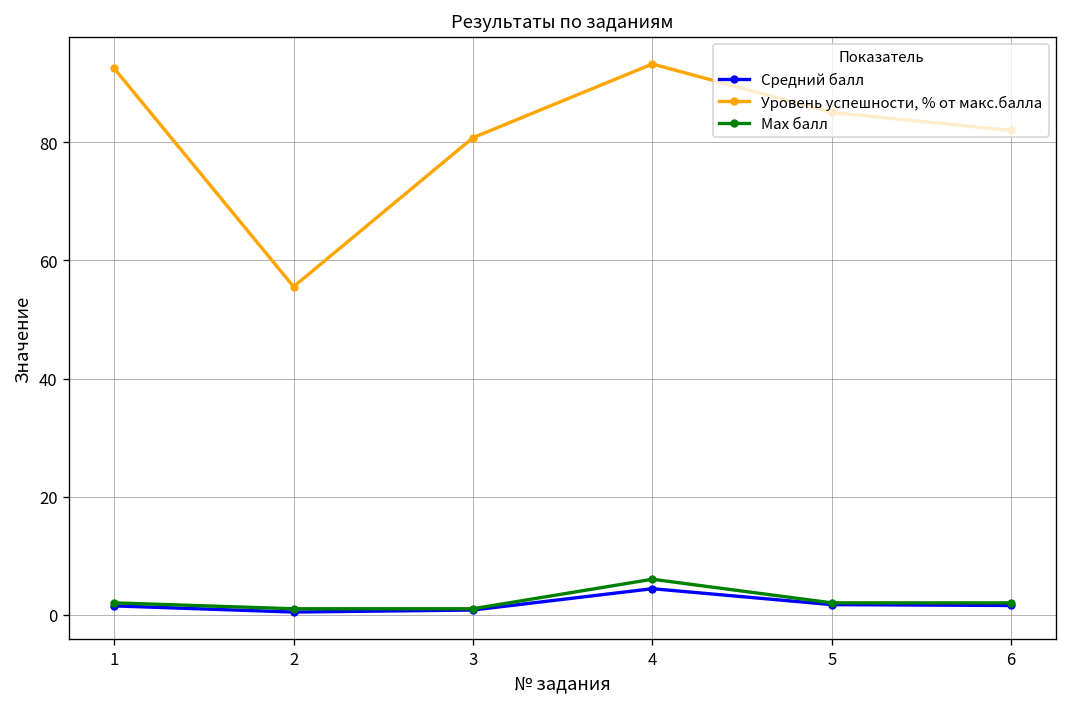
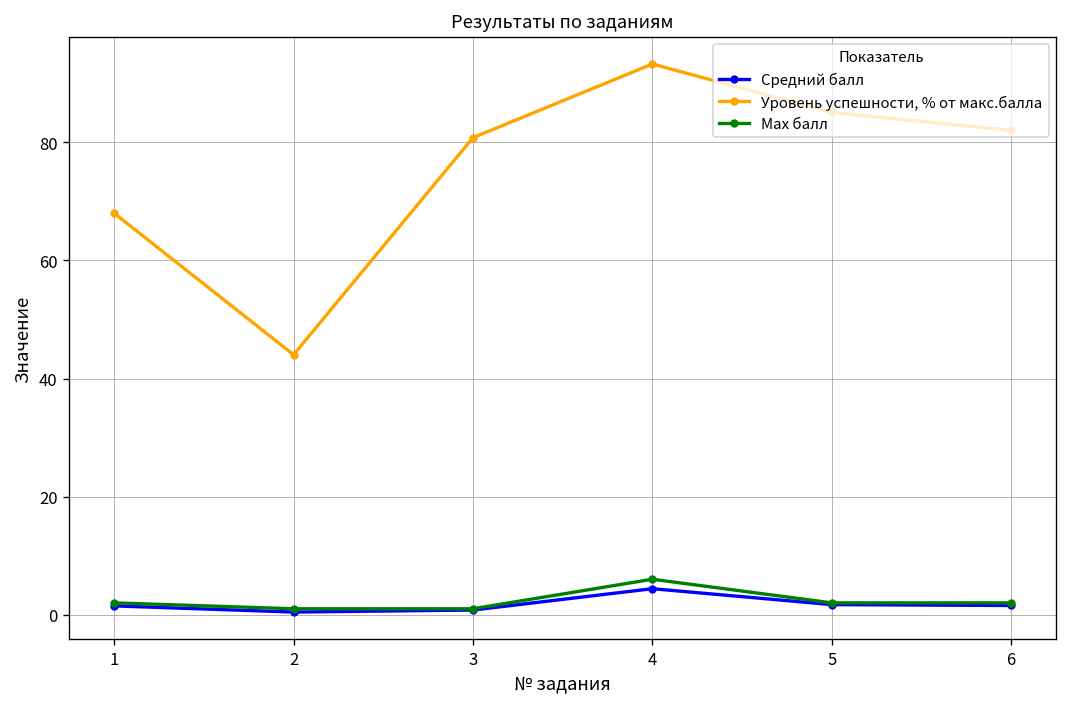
  {
    "Средний балл": {
      "2": 0,
      "4": 4
    },
    "Уровень успешности, % от макс.балла": {
-     "1": 93,
-     "2": 56,
+     "1": 68,
+     "2": 44,
      "3": 81,
      "4": 93
    },
    "Max балл": {
      "2": 1,
      "4": 6
    }
  }
